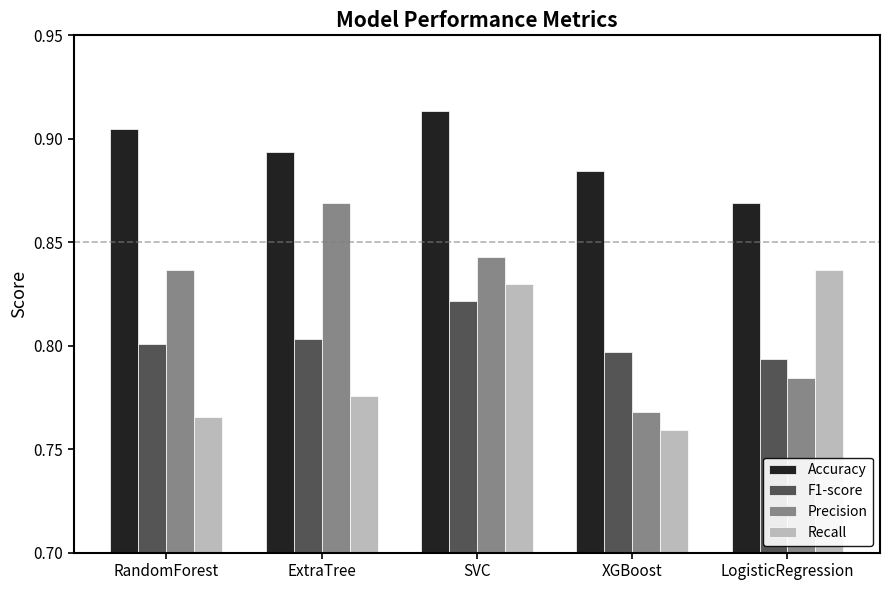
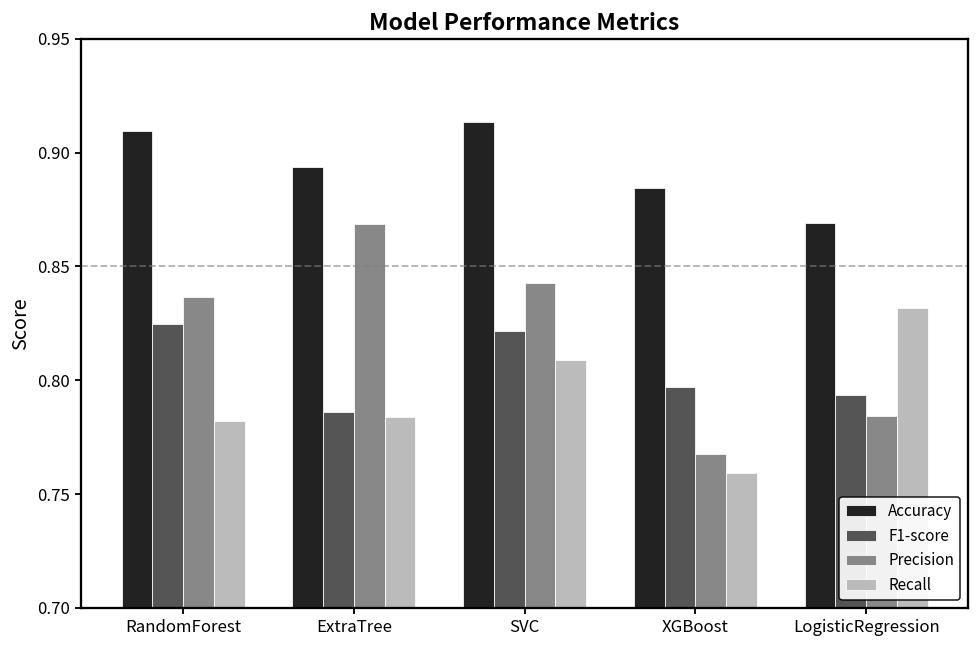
  {
    "Accuracy": {
-     "RandomForest": 0.905,
+     "RandomForest": 0.909,
      "ExtraTree": 0.894,
      "SVC": 0.913,
      "XGBoost": 0.885,
      "LogisticRegression": 0.869
    },
    "F1-score": {
-     "RandomForest": 0.801,
-     "ExtraTree": 0.803,
+     "RandomForest": 0.825,
+     "ExtraTree": 0.786,
      "SVC": 0.822,
      "XGBoost": 0.797,
      "LogisticRegression": 0.793
    },
    "Precision": {
      "RandomForest": 0.837,
      "ExtraTree": 0.869,
      "SVC": 0.843,
      "XGBoost": 0.768,
      "LogisticRegression": 0.784
    },
    "Recall": {
-     "RandomForest": 0.766,
-     "ExtraTree": 0.776,
-     "SVC": 0.830,
+     "RandomForest": 0.782,
+     "ExtraTree": 0.784,
+     "SVC": 0.809,
      "XGBoost": 0.759,
-     "LogisticRegression": 0.837
+     "LogisticRegression": 0.832
    }
  }
